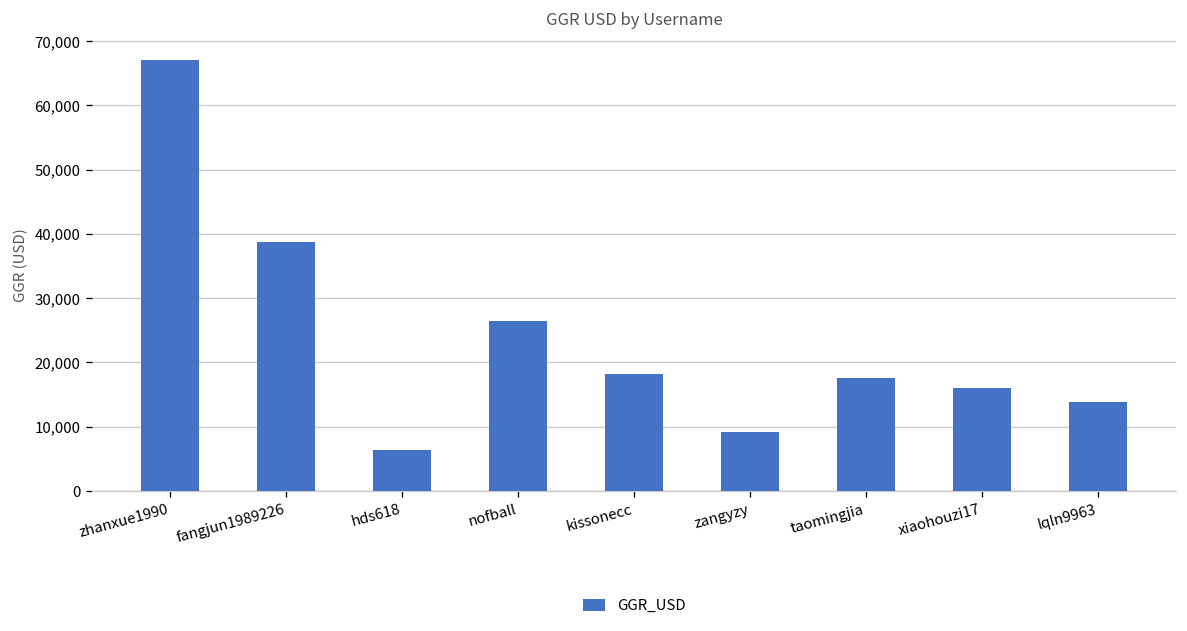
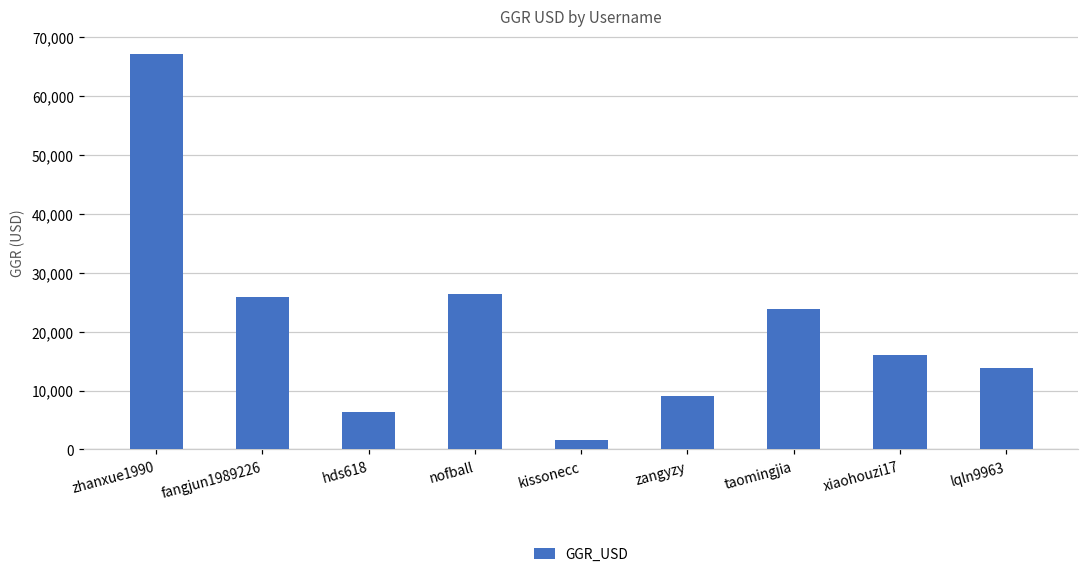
  {
    "zhanxue1990": "67,000",
-   "fangjun1989226": "39,000",
+   "fangjun1989226": "26,000",
    "hds618": "6,000",
    "nofball": "26,000",
-   "kissonecc": "18,000",
+   "kissonecc": "2,000",
    "zangyzy": "9,000",
-   "taomingjia": "18,000",
+   "taomingjia": "24,000",
    "xiaohouzi17": "16,000",
    "lqln9963": "14,000"
  }
